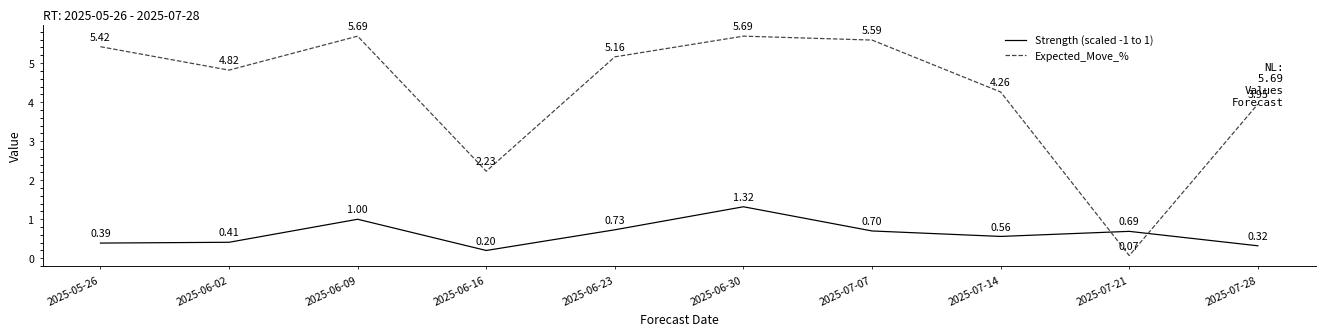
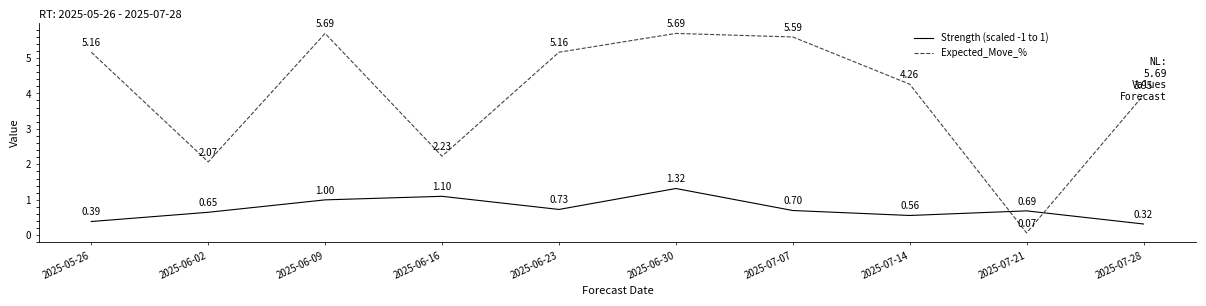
  {
    "Strength (scaled -1 to 1)": {
      "2025-05-26": 0.39,
-     "2025-06-02": 0.41,
+     "2025-06-02": 0.65,
      "2025-06-09": 1.00,
-     "2025-06-16": 0.20,
+     "2025-06-16": 1.10,
      "2025-06-23": 0.73,
      "2025-06-30": 1.32,
      "2025-07-07": 0.70,
      "2025-07-14": 0.56,
      "2025-07-21": 0.69,
      "2025-07-28": 0.32
    },
    "Expected_Move_%": {
-     "2025-05-26": 5.42,
-     "2025-06-02": 4.82,
+     "2025-05-26": 5.16,
+     "2025-06-02": 2.07,
      "2025-06-09": 5.69,
      "2025-06-16": 2.23,
      "2025-06-23": 5.16,
      "2025-06-30": 5.69,
      "2025-07-07": 5.59,
      "2025-07-14": 4.26,
      "2025-07-21": 0.07,
      "2025-07-28": 3.95
    }
  }
